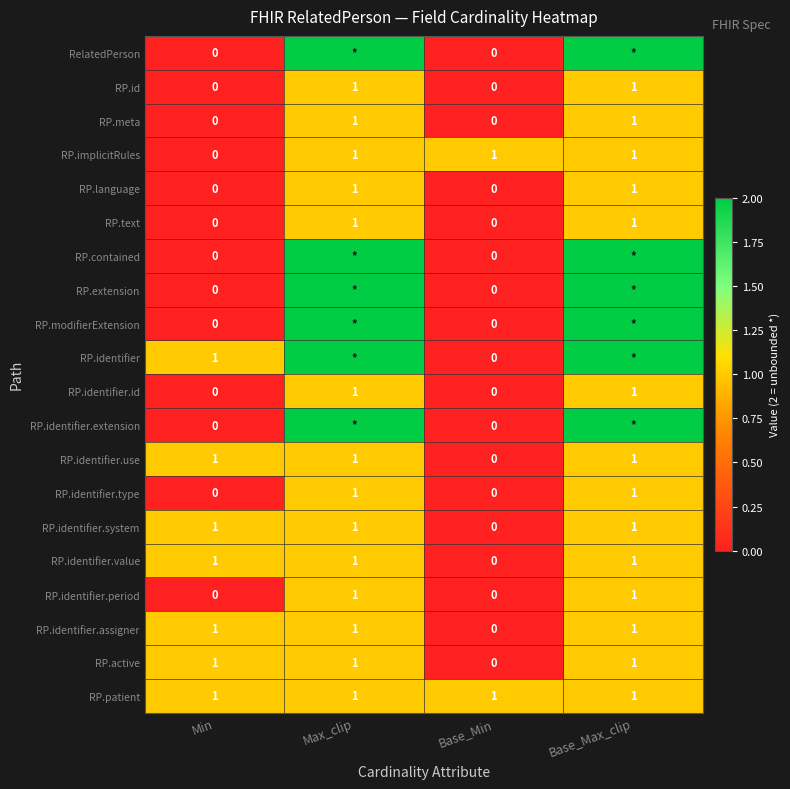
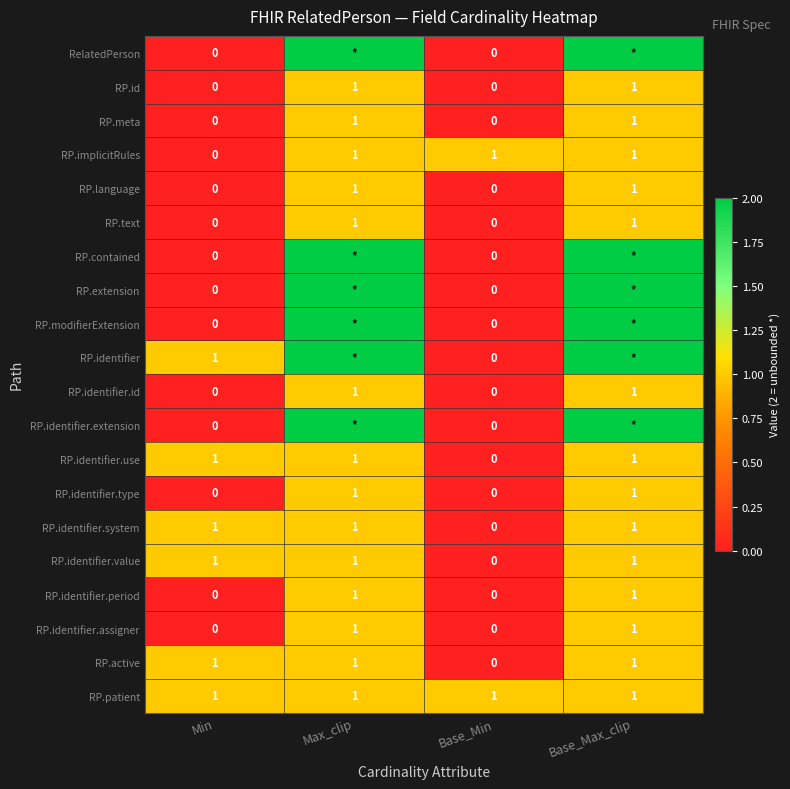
  {
    "RelatedPerson": {
      "Min": 0,
      "Base_Min": 0
    },
    "RP.id": {
      "Min": 0,
      "Max_clip": 1,
      "Base_Min": 0,
      "Base_Max_clip": 1
    },
    "RP.meta": {
      "Min": 0,
      "Max_clip": 1,
      "Base_Min": 0,
      "Base_Max_clip": 1
    },
    "RP.implicitRules": {
      "Min": 0,
      "Max_clip": 1,
      "Base_Min": 1,
      "Base_Max_clip": 1
    },
    "RP.language": {
      "Min": 0,
      "Max_clip": 1,
      "Base_Min": 0,
      "Base_Max_clip": 1
    },
    "RP.text": {
      "Min": 0,
      "Max_clip": 1,
      "Base_Min": 0,
      "Base_Max_clip": 1
    },
    "RP.contained": {
      "Min": 0,
      "Base_Min": 0
    },
    "RP.extension": {
      "Min": 0,
      "Base_Min": 0
    },
    "RP.modifierExtension": {
      "Min": 0,
      "Base_Min": 0
    },
    "RP.identifier": {
      "Min": 1,
      "Base_Min": 0
    },
    "RP.identifier.id": {
      "Min": 0,
      "Max_clip": 1,
      "Base_Min": 0,
      "Base_Max_clip": 1
    },
    "RP.identifier.extension": {
      "Min": 0,
      "Base_Min": 0
    },
    "RP.identifier.use": {
      "Min": 1,
      "Max_clip": 1,
      "Base_Min": 0,
      "Base_Max_clip": 1
    },
    "RP.identifier.type": {
      "Min": 0,
      "Max_clip": 1,
      "Base_Min": 0,
      "Base_Max_clip": 1
    },
    "RP.identifier.system": {
      "Min": 1,
      "Max_clip": 1,
      "Base_Min": 0,
      "Base_Max_clip": 1
    },
    "RP.identifier.value": {
      "Min": 1,
      "Max_clip": 1,
      "Base_Min": 0,
      "Base_Max_clip": 1
    },
    "RP.identifier.period": {
      "Min": 0,
      "Max_clip": 1,
      "Base_Min": 0,
      "Base_Max_clip": 1
    },
    "RP.identifier.assigner": {
-     "Min": 1,
+     "Min": 0,
      "Max_clip": 1,
      "Base_Min": 0,
      "Base_Max_clip": 1
    },
    "RP.active": {
      "Min": 1,
      "Max_clip": 1,
      "Base_Min": 0,
      "Base_Max_clip": 1
    },
    "RP.patient": {
      "Min": 1,
      "Max_clip": 1,
      "Base_Min": 1,
      "Base_Max_clip": 1
    }
  }
